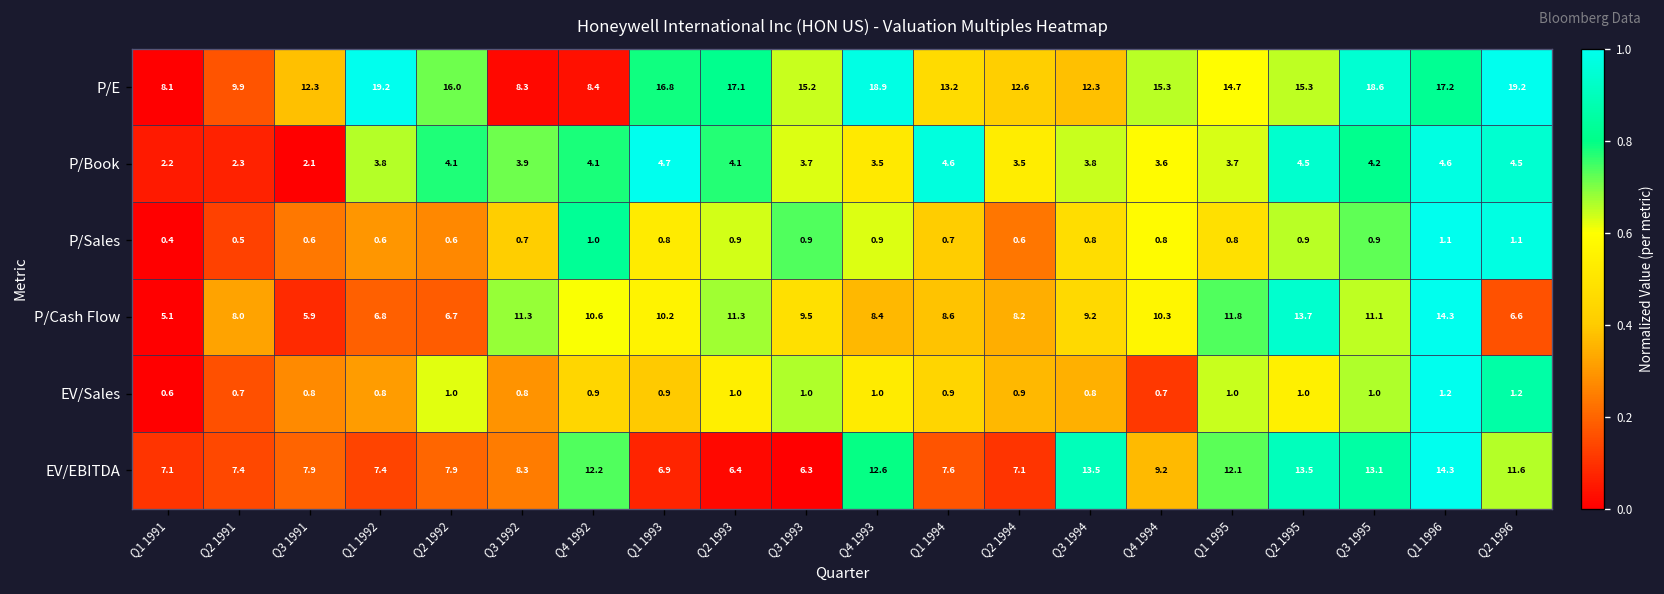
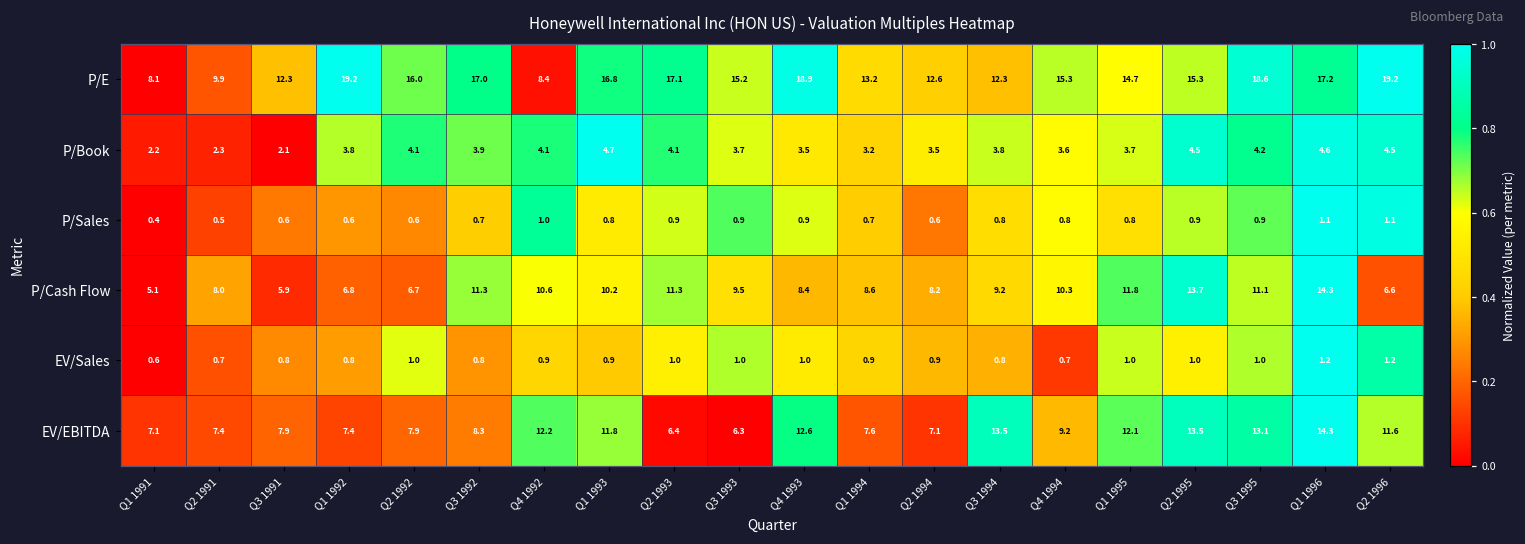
  {
    "P/E": {
      "Q1 1991": 8.1,
      "Q2 1991": 9.9,
      "Q3 1991": 12.3,
      "Q1 1992": 19.2,
      "Q2 1992": 16.0,
-     "Q3 1992": 8.3,
+     "Q3 1992": 17.0,
      "Q4 1992": 8.4,
      "Q1 1993": 16.8,
      "Q2 1993": 17.1,
      "Q3 1993": 15.2,
      "Q4 1993": 18.9,
      "Q1 1994": 13.2,
      "Q2 1994": 12.6,
      "Q3 1994": 12.3,
      "Q4 1994": 15.3,
      "Q1 1995": 14.7,
      "Q2 1995": 15.3,
      "Q3 1995": 18.6,
      "Q1 1996": 17.2,
      "Q2 1996": 19.2
    },
    "P/Book": {
      "Q1 1991": 2.2,
      "Q2 1991": 2.3,
      "Q3 1991": 2.1,
      "Q1 1992": 3.8,
      "Q2 1992": 4.1,
      "Q3 1992": 3.9,
      "Q4 1992": 4.1,
      "Q1 1993": 4.7,
      "Q2 1993": 4.1,
      "Q3 1993": 3.7,
      "Q4 1993": 3.5,
-     "Q1 1994": 4.6,
+     "Q1 1994": 3.2,
      "Q2 1994": 3.5,
      "Q3 1994": 3.8,
      "Q4 1994": 3.6,
      "Q1 1995": 3.7,
      "Q2 1995": 4.5,
      "Q3 1995": 4.2,
      "Q1 1996": 4.6,
      "Q2 1996": 4.5
    },
    "P/Sales": {
      "Q1 1991": 0.4,
      "Q2 1991": 0.5,
      "Q3 1991": 0.6,
      "Q1 1992": 0.6,
      "Q2 1992": 0.6,
      "Q3 1992": 0.7,
      "Q4 1992": 1.0,
      "Q1 1993": 0.8,
      "Q2 1993": 0.9,
      "Q3 1993": 0.9,
      "Q4 1993": 0.9,
      "Q1 1994": 0.7,
      "Q2 1994": 0.6,
      "Q3 1994": 0.8,
      "Q4 1994": 0.8,
      "Q1 1995": 0.8,
      "Q2 1995": 0.9,
      "Q3 1995": 0.9,
      "Q1 1996": 1.1,
      "Q2 1996": 1.1
    },
    "P/Cash Flow": {
      "Q1 1991": 5.1,
      "Q2 1991": 8.0,
      "Q3 1991": 5.9,
      "Q1 1992": 6.8,
      "Q2 1992": 6.7,
      "Q3 1992": 11.3,
      "Q4 1992": 10.6,
      "Q1 1993": 10.2,
      "Q2 1993": 11.3,
      "Q3 1993": 9.5,
      "Q4 1993": 8.4,
      "Q1 1994": 8.6,
      "Q2 1994": 8.2,
      "Q3 1994": 9.2,
      "Q4 1994": 10.3,
      "Q1 1995": 11.8,
      "Q2 1995": 13.7,
      "Q3 1995": 11.1,
      "Q1 1996": 14.3,
      "Q2 1996": 6.6
    },
    "EV/Sales": {
      "Q1 1991": 0.6,
      "Q2 1991": 0.7,
      "Q3 1991": 0.8,
      "Q1 1992": 0.8,
      "Q2 1992": 1.0,
      "Q3 1992": 0.8,
      "Q4 1992": 0.9,
      "Q1 1993": 0.9,
      "Q2 1993": 1.0,
      "Q3 1993": 1.0,
      "Q4 1993": 1.0,
      "Q1 1994": 0.9,
      "Q2 1994": 0.9,
      "Q3 1994": 0.8,
      "Q4 1994": 0.7,
      "Q1 1995": 1.0,
      "Q2 1995": 1.0,
      "Q3 1995": 1.0,
      "Q1 1996": 1.2,
      "Q2 1996": 1.2
    },
    "EV/EBITDA": {
      "Q1 1991": 7.1,
      "Q2 1991": 7.4,
      "Q3 1991": 7.9,
      "Q1 1992": 7.4,
      "Q2 1992": 7.9,
      "Q3 1992": 8.3,
      "Q4 1992": 12.2,
-     "Q1 1993": 6.9,
+     "Q1 1993": 11.8,
      "Q2 1993": 6.4,
      "Q3 1993": 6.3,
      "Q4 1993": 12.6,
      "Q1 1994": 7.6,
      "Q2 1994": 7.1,
      "Q3 1994": 13.5,
      "Q4 1994": 9.2,
      "Q1 1995": 12.1,
      "Q2 1995": 13.5,
      "Q3 1995": 13.1,
      "Q1 1996": 14.3,
      "Q2 1996": 11.6
    }
  }
